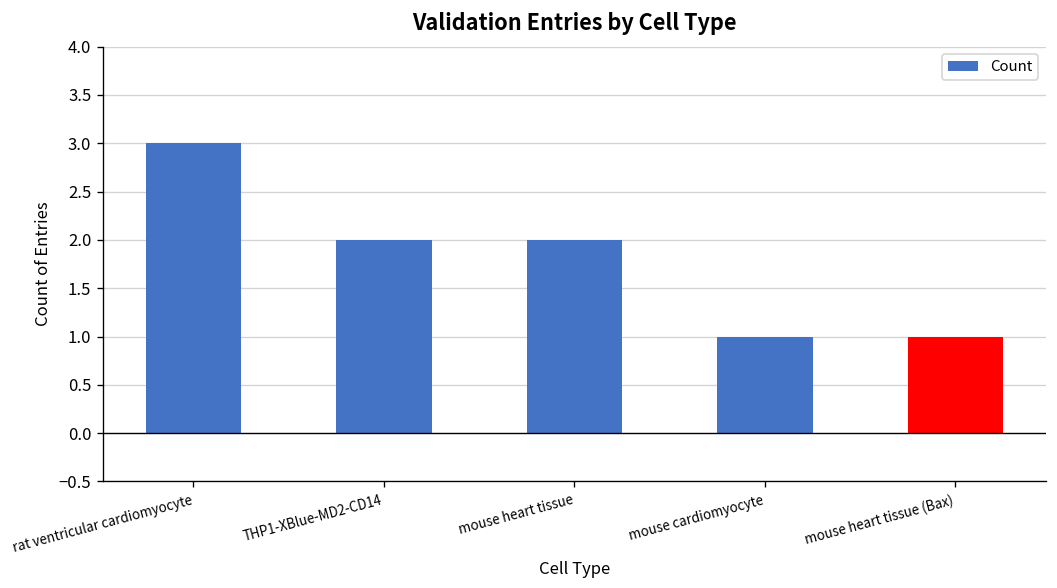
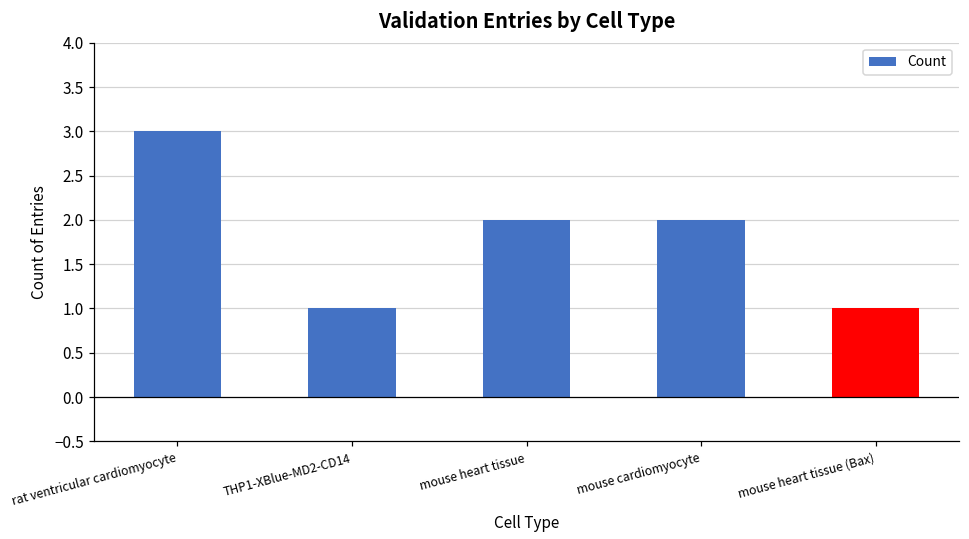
  {
    "rat ventricular cardiomyocyte": 3,
-   "THP1-XBlue-MD2-CD14": 2,
+   "THP1-XBlue-MD2-CD14": 1,
    "mouse heart tissue": 2,
-   "mouse cardiomyocyte": 1,
+   "mouse cardiomyocyte": 2,
    "mouse heart tissue (Bax)": 1
  }
